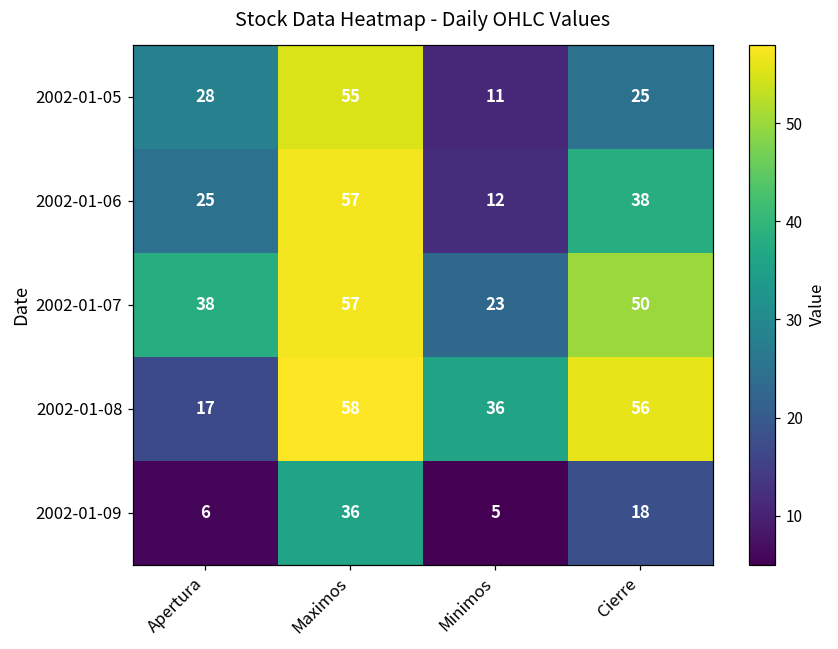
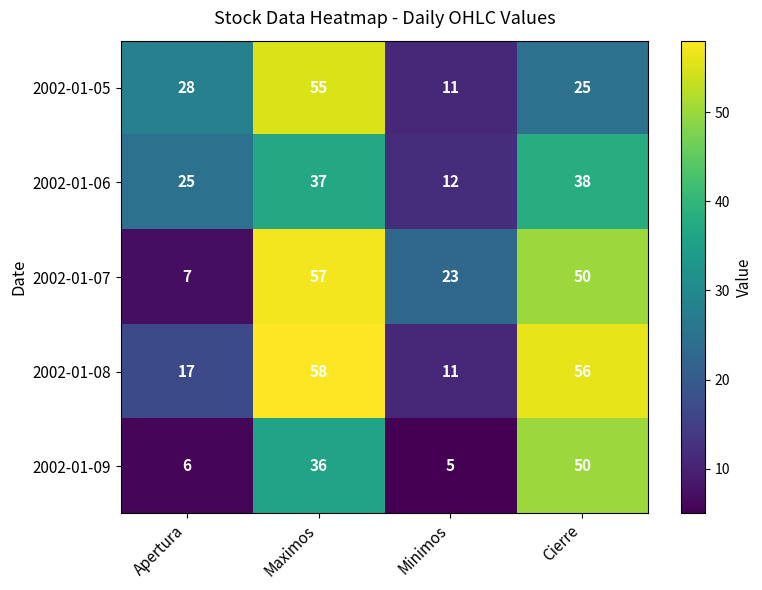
  {
    "2002-01-05": {
      "Apertura": 28,
      "Maximos": 55,
      "Minimos": 11,
      "Cierre": 25
    },
    "2002-01-06": {
      "Apertura": 25,
-     "Maximos": 57,
+     "Maximos": 37,
      "Minimos": 12,
      "Cierre": 38
    },
    "2002-01-07": {
-     "Apertura": 38,
+     "Apertura": 7,
      "Maximos": 57,
      "Minimos": 23,
      "Cierre": 50
    },
    "2002-01-08": {
      "Apertura": 17,
      "Maximos": 58,
-     "Minimos": 36,
+     "Minimos": 11,
      "Cierre": 56
    },
    "2002-01-09": {
      "Apertura": 6,
      "Maximos": 36,
      "Minimos": 5,
-     "Cierre": 18
+     "Cierre": 50
    }
  }
